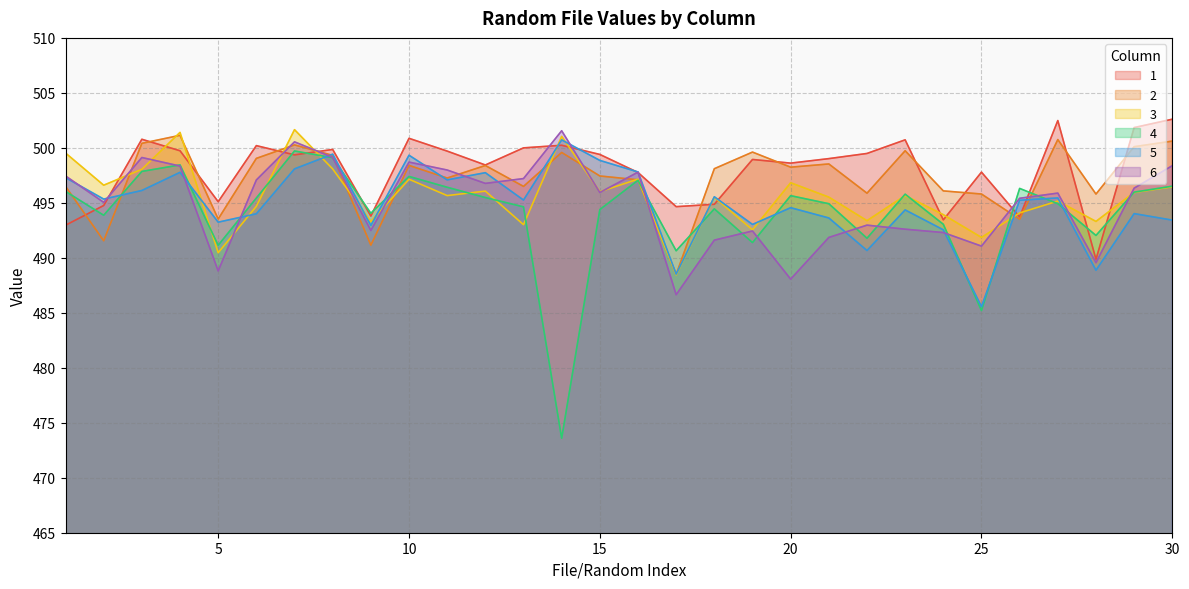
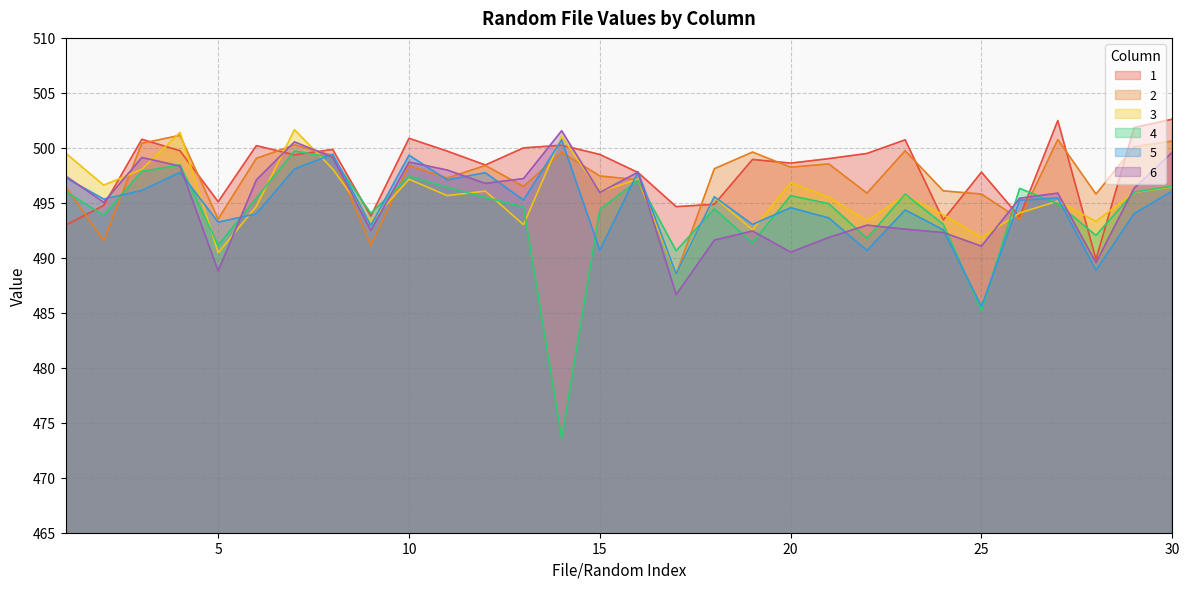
  {
    "4": {
      "5": 491.1,
      "10": 497.4,
      "15": 494.4,
      "20": 495.7,
      "25": 485.2
    },
    "5": {
      "5": 493.2,
      "10": 499.3,
-     "15": 498.9,
+     "15": 490.7,
      "20": 494.6,
      "25": 485.6,
-     "30": 493.4
+     "30": 496.1
    },
    "6": {
      "5": 488.8,
      "10": 498.7,
-     "20": 488.1,
+     "20": 490.5,
      "25": 491.1,
-     "30": 498.4
+     "30": 499.6
    }
  }
